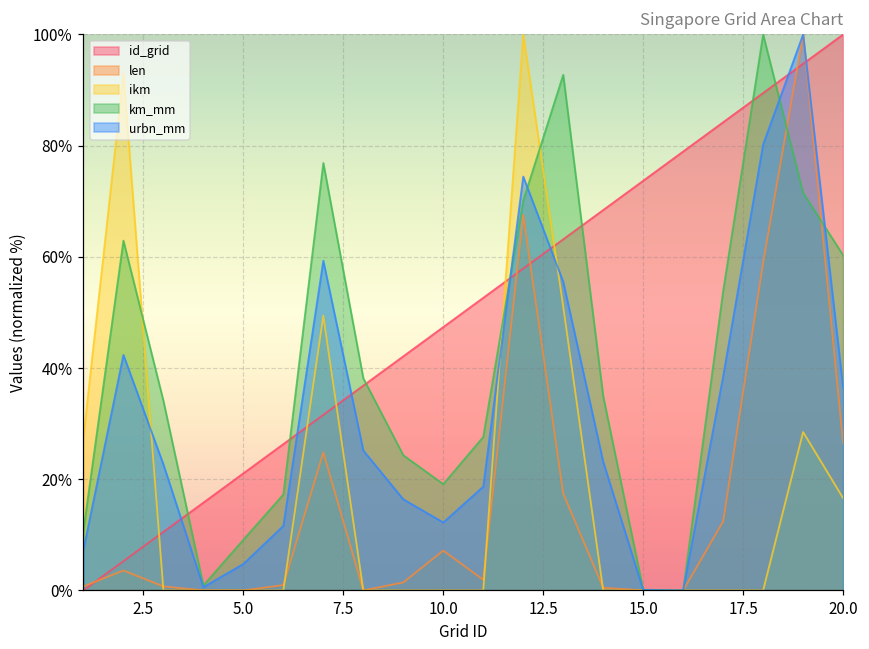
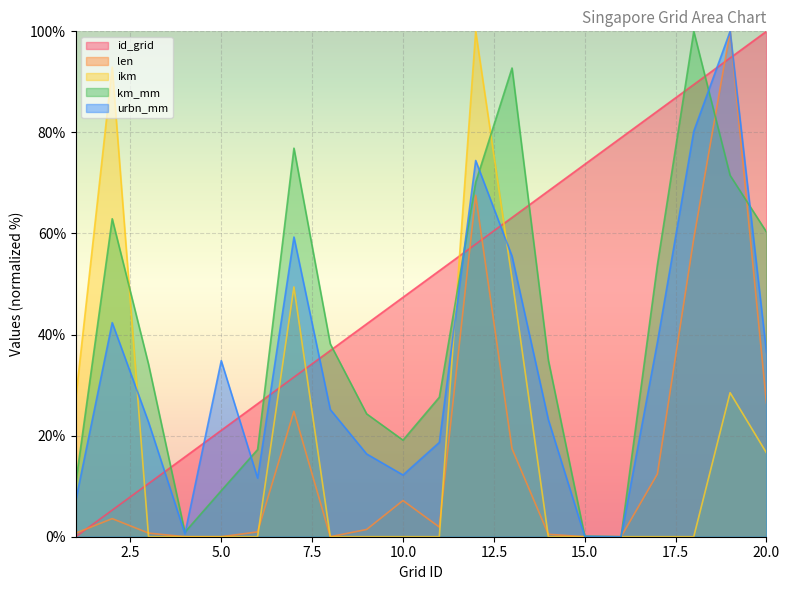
  {
    "km_mm": {
      "5.0": "9%",
      "10.0": "19%",
      "20.0": "60%"
    },
    "urbn_mm": {
-     "5.0": "5%",
+     "5.0": "35%",
      "10.0": "12%",
      "20.0": "37%"
    }
  }
